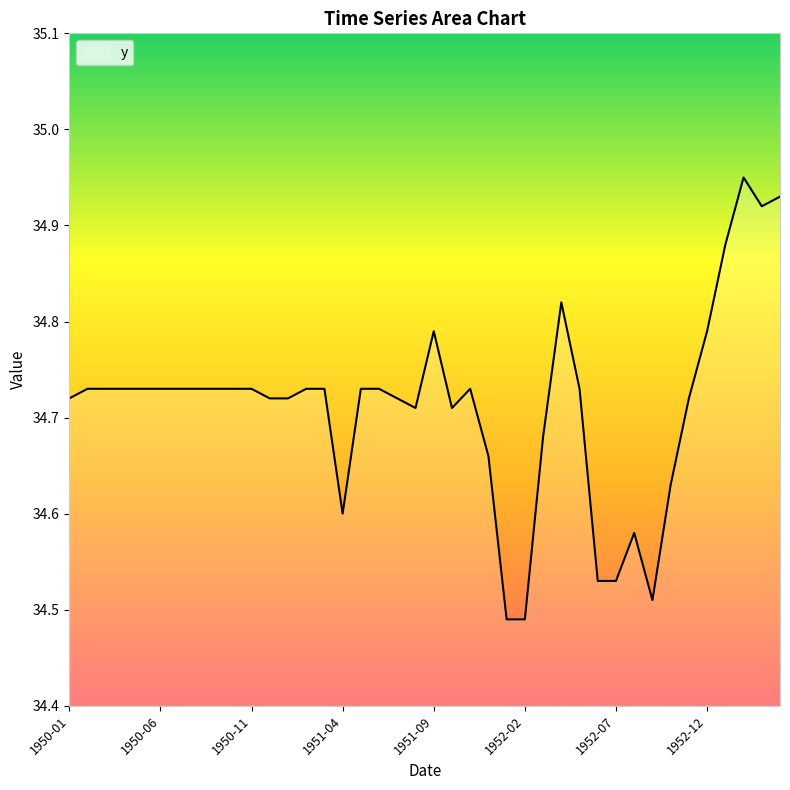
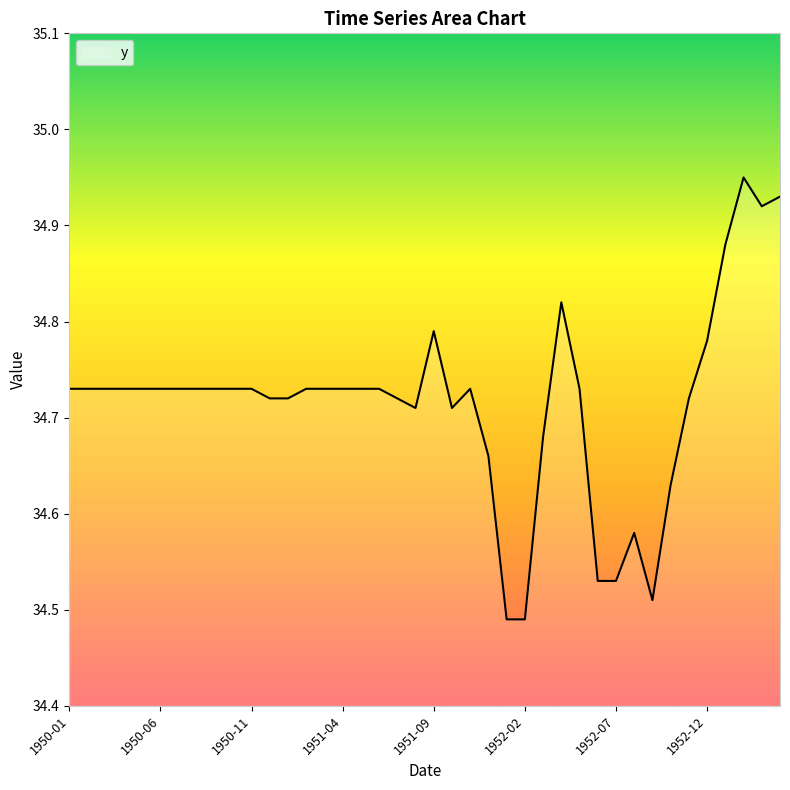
  {
-   "1950-01": 34.72,
+   "1950-01": 34.73,
    "1950-06": 34.73,
    "1950-11": 34.73,
-   "1951-04": 34.60,
+   "1951-04": 34.73,
    "1951-09": 34.79,
    "1952-02": 34.49,
    "1952-07": 34.53,
-   "1952-12": 34.79
+   "1952-12": 34.78
  }
